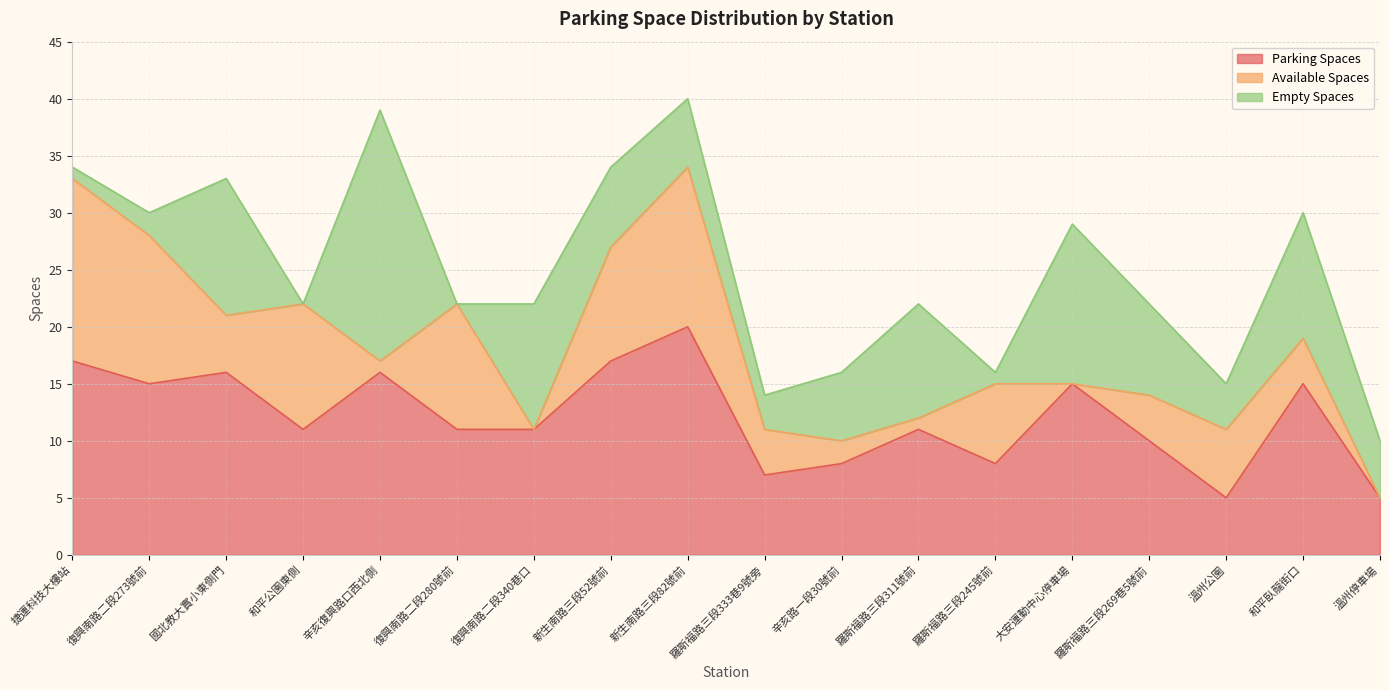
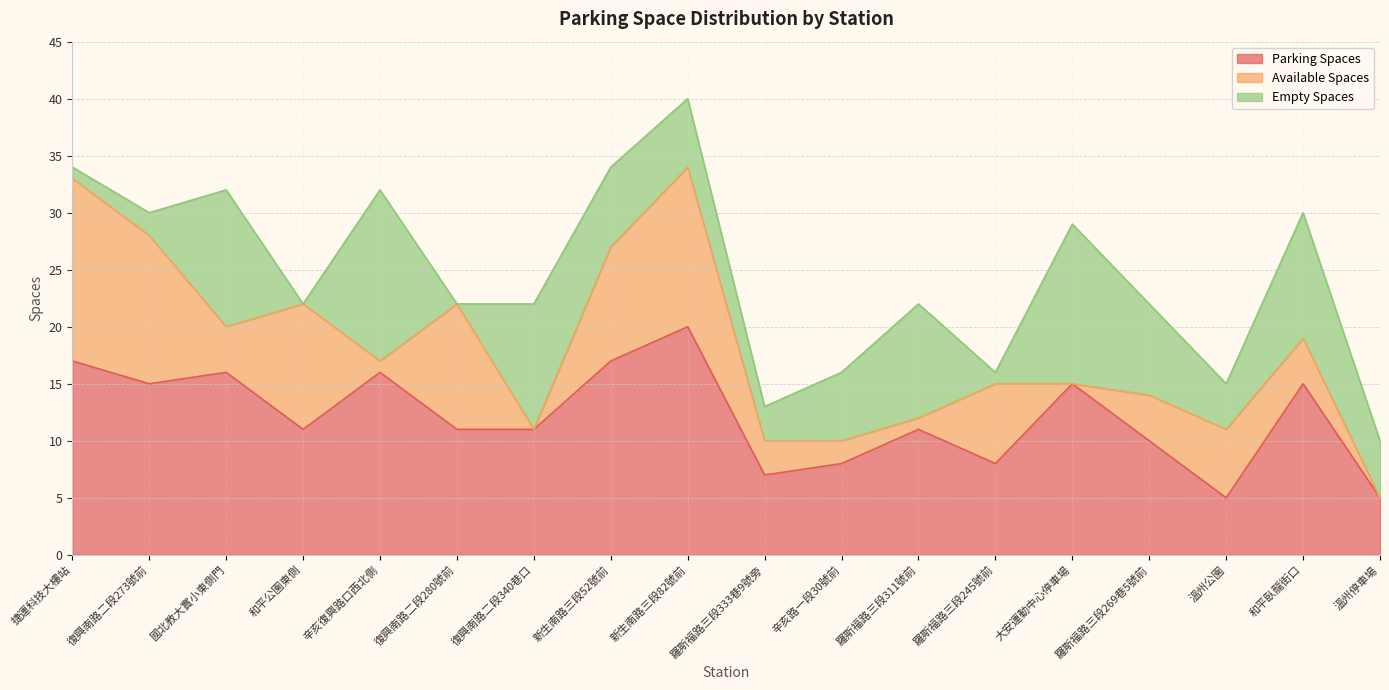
  {
    "Parking Spaces": {
      "捷運科技大樓站": 17,
      "復興南路二段273號前": 15,
      "國北教大實小東側門": 16,
      "和平公園東側": 11,
      "辛亥復興路口西北側": 16,
      "復興南路二段280號前": 11,
      "新生南路三段52號前": 17,
      "新生南路三段82號前": 20,
      "羅斯福路三段333巷9號旁": 7,
      "辛亥路一段30號前": 8,
      "羅斯福路三段311號前": 11,
      "羅斯福路三段245號前": 8,
      "羅斯福路三段269巷5號前": 10,
      "溫州公園": 5,
      "和平臥龍街口": 15
    },
    "Available Spaces": {
      "捷運科技大樓站": 16,
      "復興南路二段273號前": 13,
-     "國北教大實小東側門": 5,
+     "國北教大實小東側門": 4,
      "辛亥復興路口西北側": 1,
      "新生南路三段52號前": 10,
      "新生南路三段82號前": 14,
-     "羅斯福路三段333巷9號旁": 4,
+     "羅斯福路三段333巷9號旁": 3,
      "辛亥路一段30號前": 2,
      "羅斯福路三段311號前": 1,
      "羅斯福路三段245號前": 7,
      "羅斯福路三段269巷5號前": 4,
      "溫州公園": 6,
      "和平臥龍街口": 4
    },
    "Empty Spaces": {
      "捷運科技大樓站": 1,
      "復興南路二段273號前": 2,
      "國北教大實小東側門": 12,
-     "辛亥復興路口西北側": 22,
+     "辛亥復興路口西北側": 15,
      "復興南路二段340巷口": 11,
      "新生南路三段52號前": 7,
      "新生南路三段82號前": 6,
      "羅斯福路三段333巷9號旁": 3,
      "辛亥路一段30號前": 6,
      "羅斯福路三段311號前": 10,
      "羅斯福路三段245號前": 1,
      "大安運動中心停車場": 14,
      "羅斯福路三段269巷5號前": 8,
      "溫州公園": 4,
      "和平臥龍街口": 11,
      "溫州停車場": 5
    }
  }
